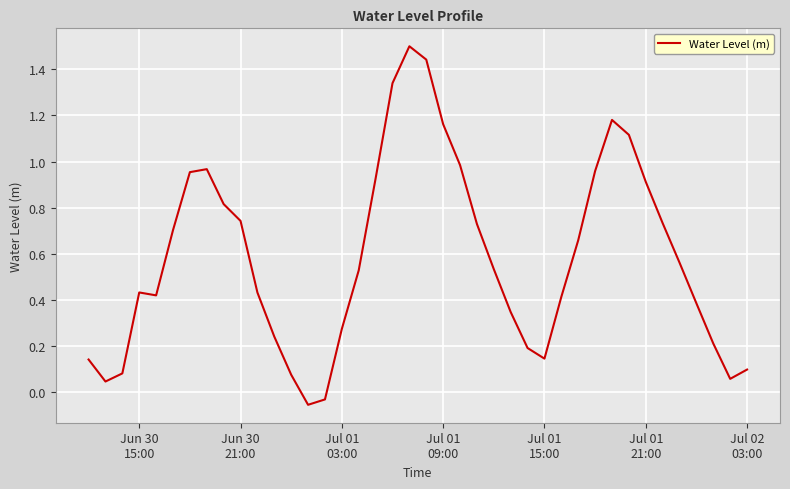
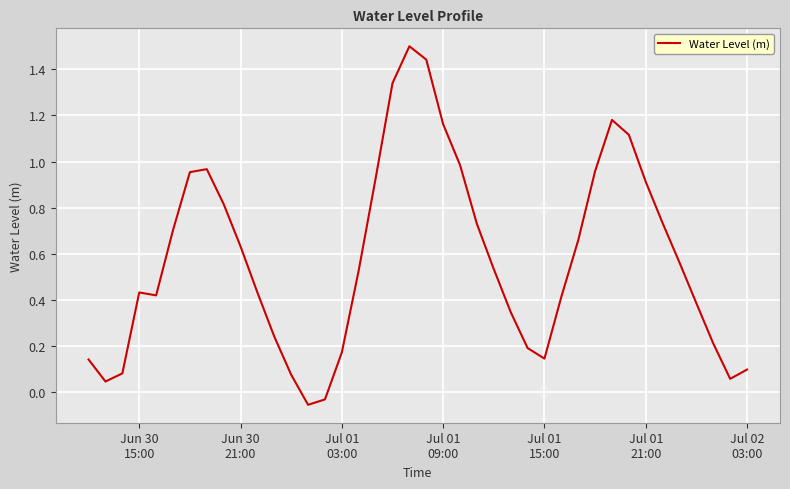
  {
    "Jun 30 15:00": 0.43,
-   "Jun 30 21:00": 0.74,
-   "Jul 01 03:00": 0.28,
+   "Jun 30 21:00": 0.63,
+   "Jul 01 03:00": 0.17,
    "Jul 01 09:00": 1.16,
    "Jul 01 15:00": 0.15,
    "Jul 01 21:00": 0.91,
    "Jul 02 03:00": 0.10
  }
